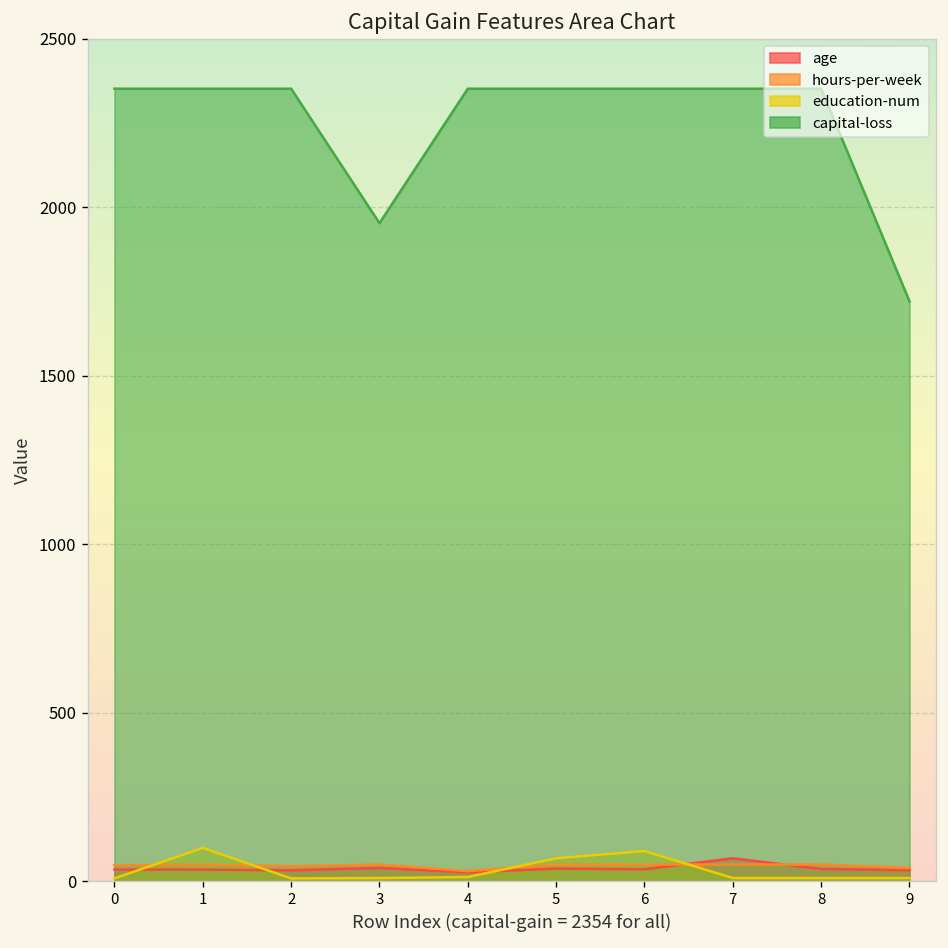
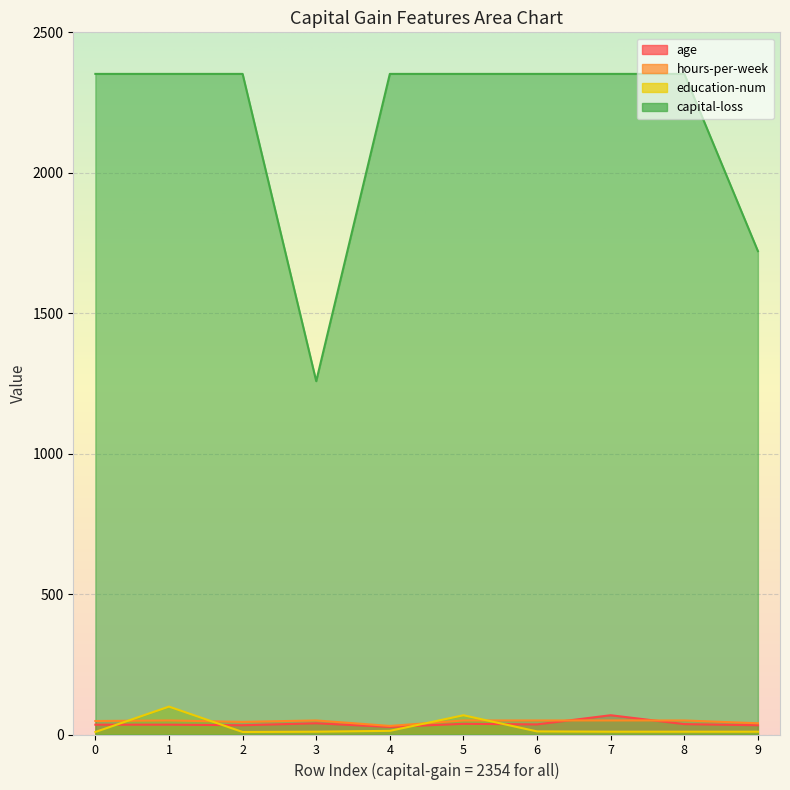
  {
    "age": {
      "0": 40,
      "1": 40,
      "2": 30,
      "3": 40,
      "5": 40,
      "6": 40,
      "7": 70,
      "8": 40
    },
    "hours-per-week": {
      "0": 50,
      "1": 50,
      "2": 50,
      "3": 50,
      "5": 50,
      "6": 50,
      "7": 50,
      "8": 50
    },
    "education-num": {
      "0": 10,
      "1": 100,
      "2": 10,
      "3": 10,
      "4": 10,
      "5": 70,
-     "6": 90,
+     "6": 10,
      "7": 10,
      "8": 10,
      "9": 10
    },
    "capital-loss": {
      "0": 2350,
      "1": 2350,
      "2": 2350,
-     "3": 1950,
+     "3": 1260,
      "4": 2350,
      "5": 2350,
      "6": 2350,
      "7": 2350,
      "9": 1720
    }
  }
